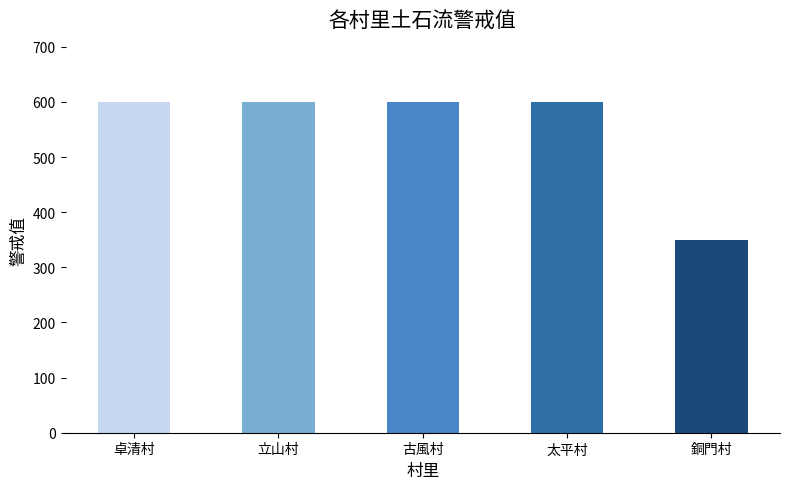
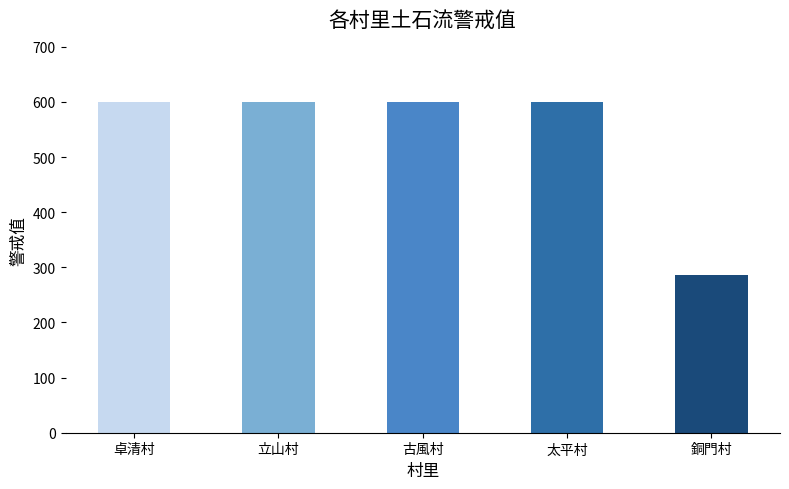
  {
    "卓清村": 600,
    "立山村": 600,
    "古風村": 600,
    "太平村": 600,
-   "銅門村": 350
+   "銅門村": 290
  }
